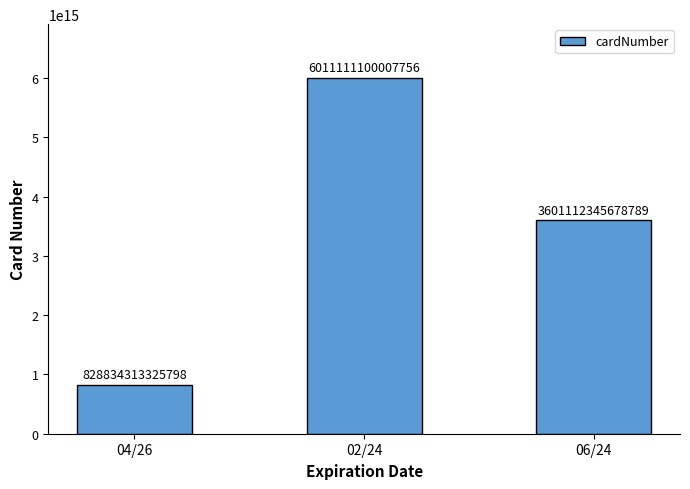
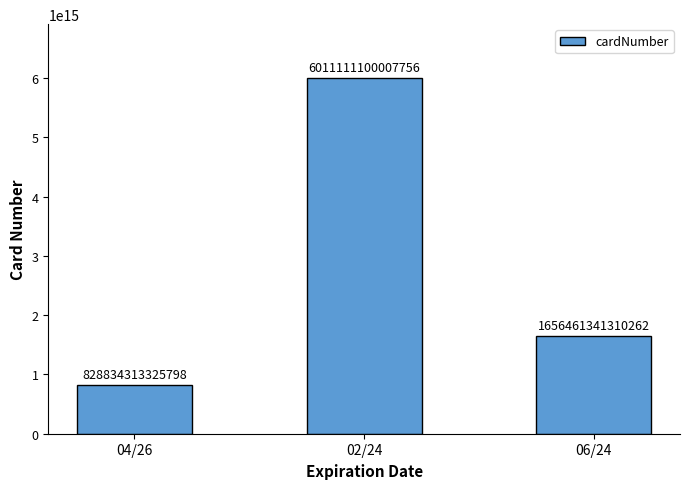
  {
    "04/26": 828834313325798,
    "02/24": 6011111100007756,
-   "06/24": 3601112345678789
+   "06/24": 1656461341310262
  }
